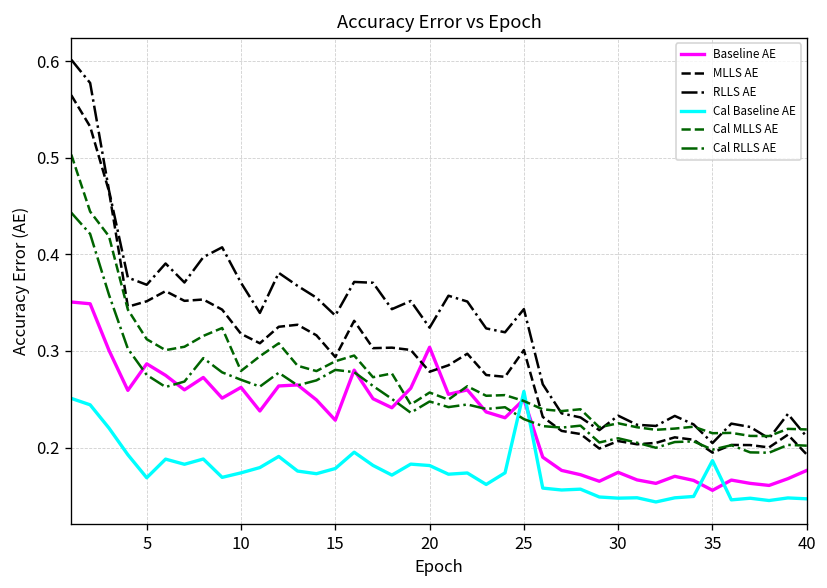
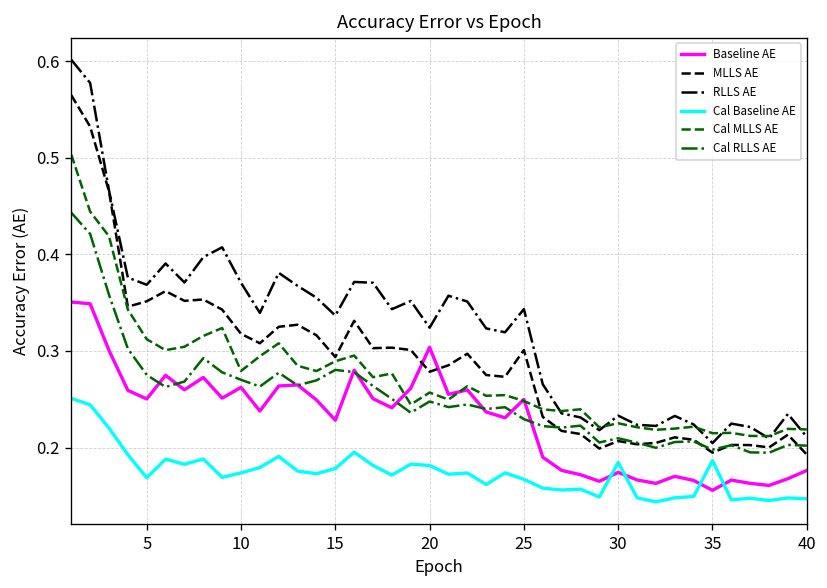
  {
    "Baseline AE": {
-     "5": 0.29,
+     "5": 0.25,
      "10": 0.26,
      "15": 0.23,
      "20": 0.30,
      "30": 0.17,
      "35": 0.16,
      "40": 0.18
    },
    "Cal Baseline AE": {
      "5": 0.17,
      "10": 0.17,
      "15": 0.18,
      "20": 0.18,
-     "25": 0.26,
-     "30": 0.15,
+     "25": 0.17,
+     "30": 0.18,
      "35": 0.19,
      "40": 0.15
    }
  }
